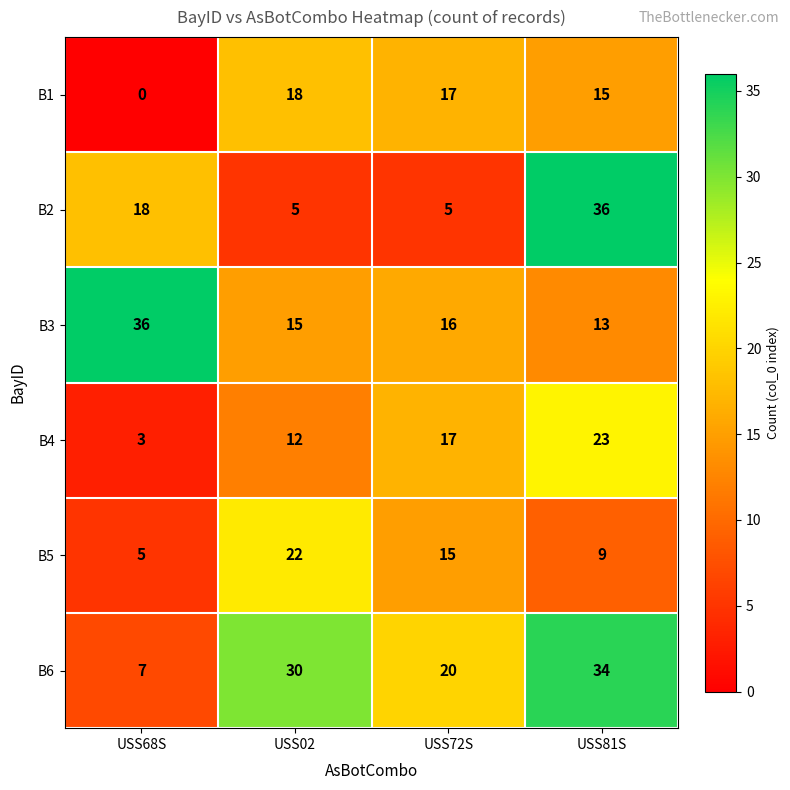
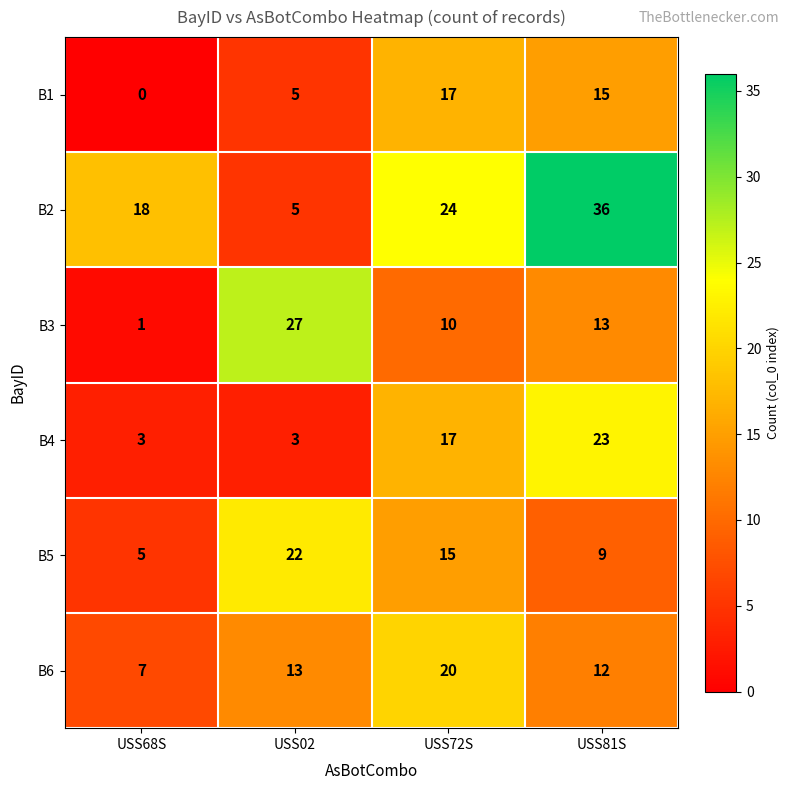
  {
    "B1": {
      "USS68S": 0,
-     "USS02": 18,
+     "USS02": 5,
      "USS72S": 17,
      "USS81S": 15
    },
    "B2": {
      "USS68S": 18,
      "USS02": 5,
-     "USS72S": 5,
+     "USS72S": 24,
      "USS81S": 36
    },
    "B3": {
-     "USS68S": 36,
-     "USS02": 15,
-     "USS72S": 16,
+     "USS68S": 1,
+     "USS02": 27,
+     "USS72S": 10,
      "USS81S": 13
    },
    "B4": {
      "USS68S": 3,
-     "USS02": 12,
+     "USS02": 3,
      "USS72S": 17,
      "USS81S": 23
    },
    "B5": {
      "USS68S": 5,
      "USS02": 22,
      "USS72S": 15,
      "USS81S": 9
    },
    "B6": {
      "USS68S": 7,
-     "USS02": 30,
+     "USS02": 13,
      "USS72S": 20,
-     "USS81S": 34
+     "USS81S": 12
    }
  }
